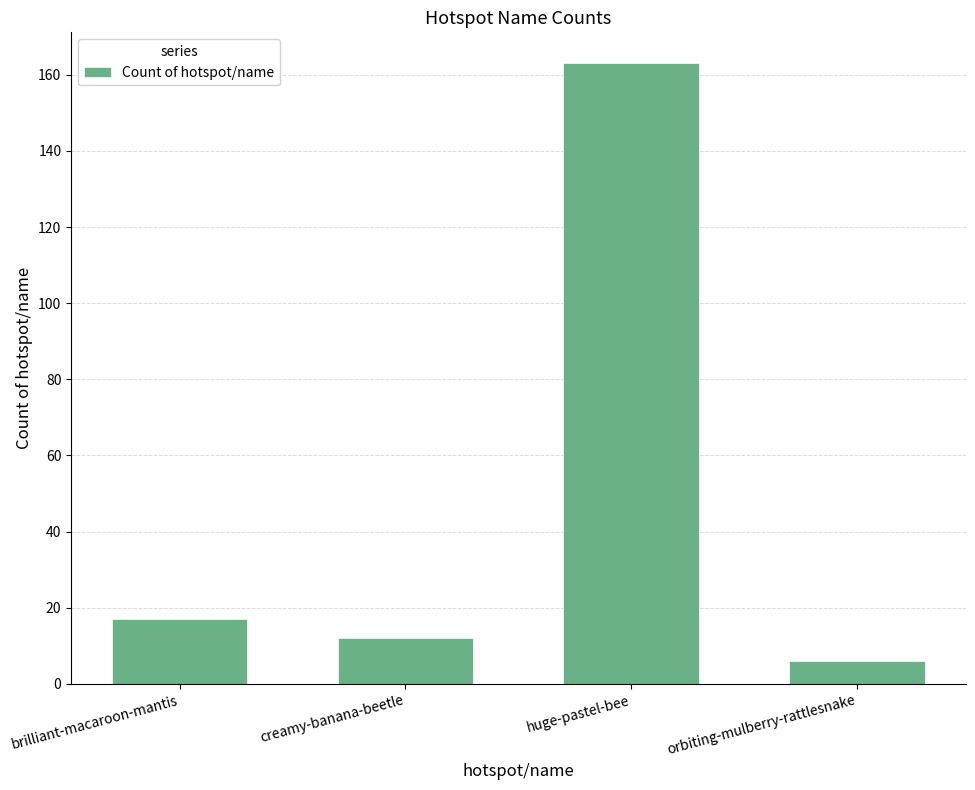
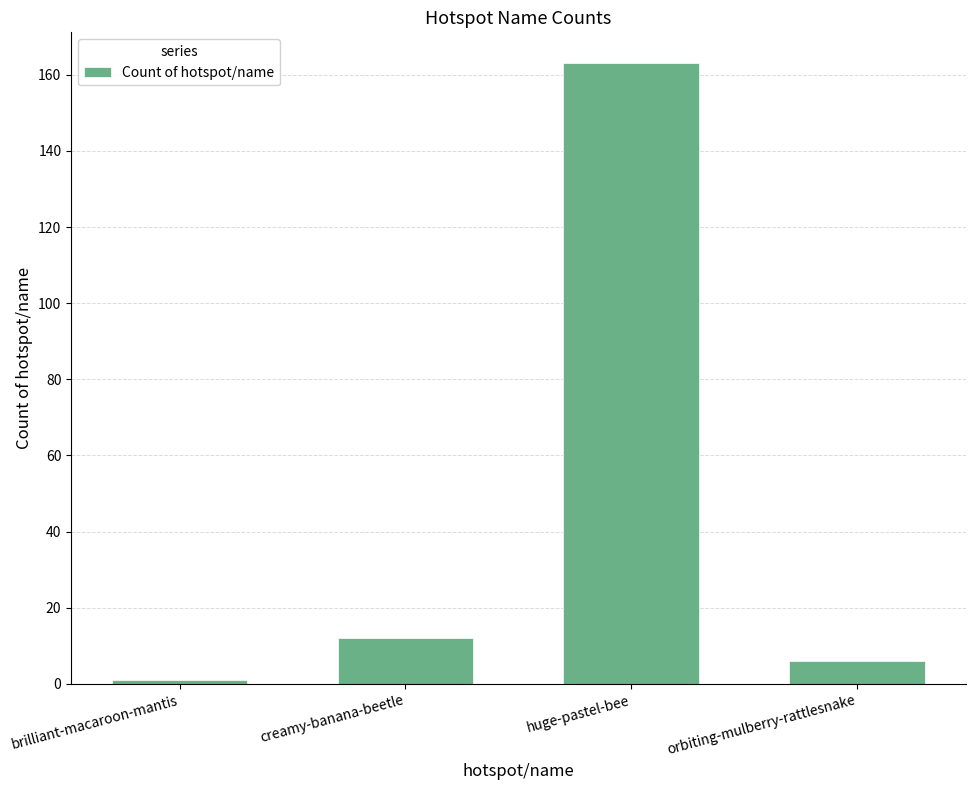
  {
-   "brilliant-macaroon-mantis": 17,
+   "brilliant-macaroon-mantis": 1,
    "creamy-banana-beetle": 12,
    "huge-pastel-bee": 163,
    "orbiting-mulberry-rattlesnake": 6
  }
